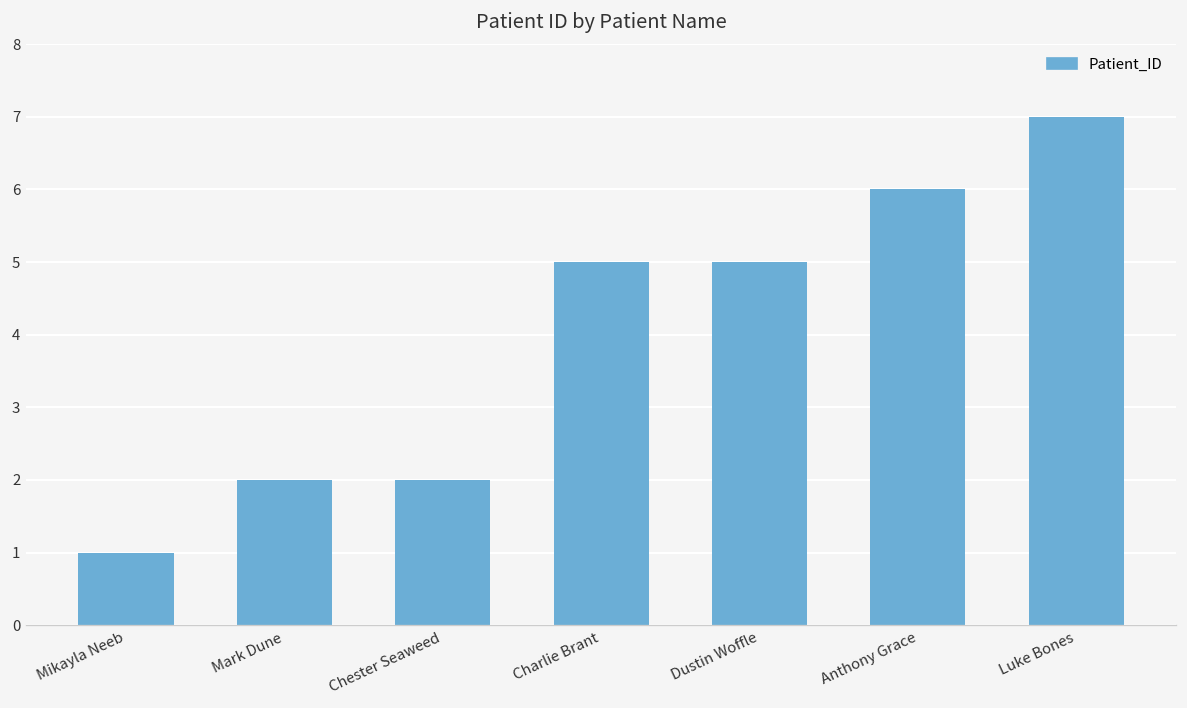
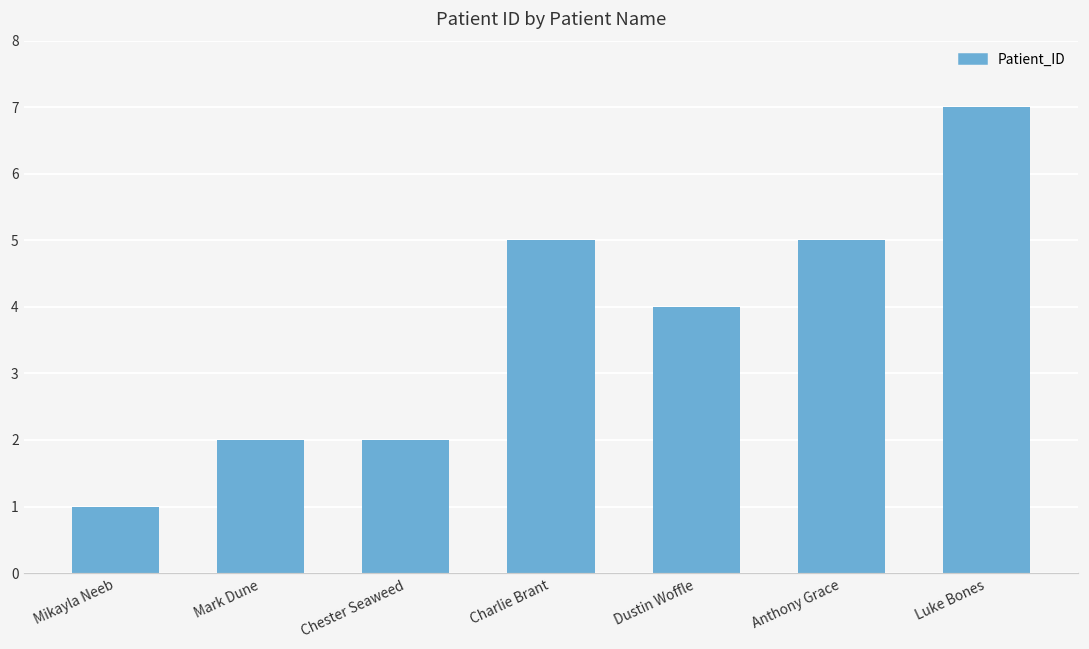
  {
    "Mikayla Neeb": 1,
    "Mark Dune": 2,
    "Chester Seaweed": 2,
    "Charlie Brant": 5,
-   "Dustin Woffle": 5,
-   "Anthony Grace": 6,
+   "Dustin Woffle": 4,
+   "Anthony Grace": 5,
    "Luke Bones": 7
  }
